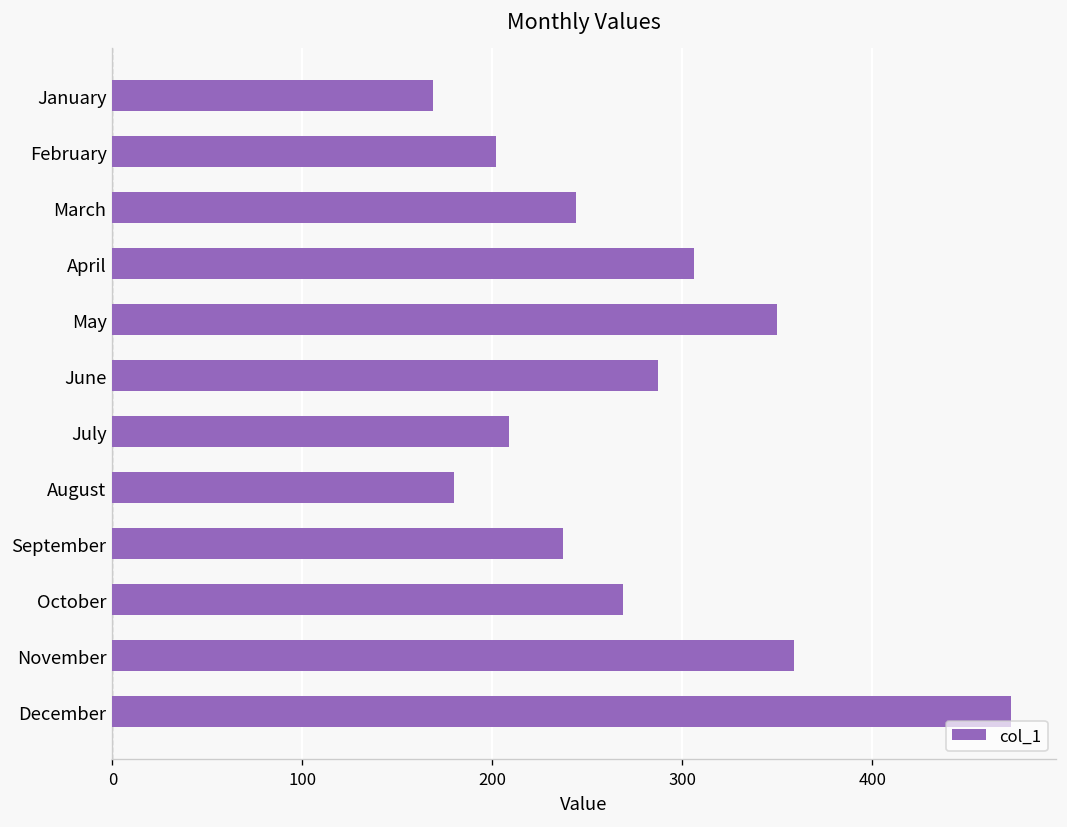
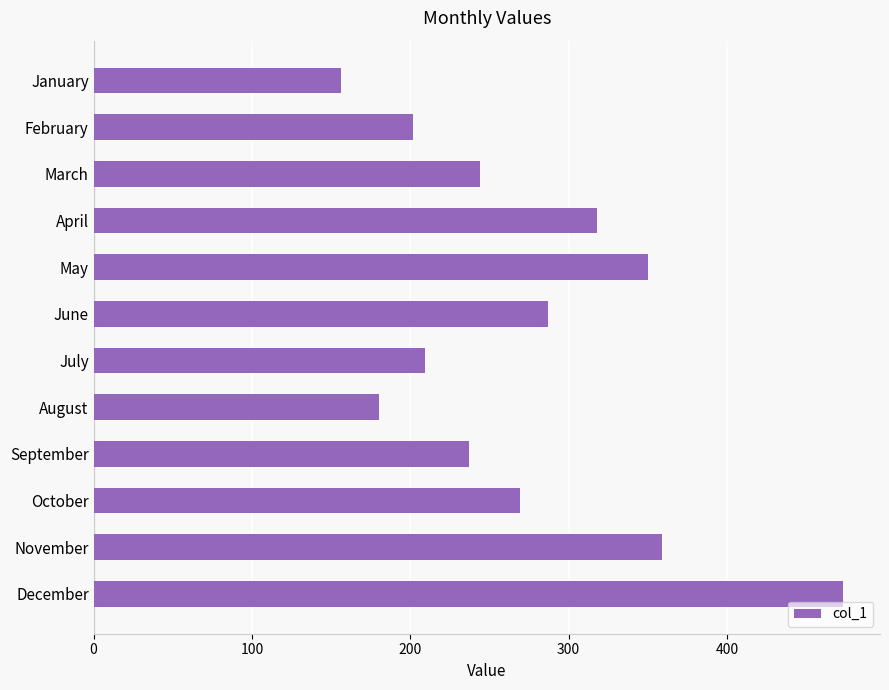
  {
-   "January": 169,
+   "January": 156,
    "February": 202,
    "March": 244,
-   "April": 306,
+   "April": 318,
    "May": 350,
    "June": 287,
    "July": 209,
    "August": 180,
    "September": 237,
    "October": 269,
    "November": 359,
    "December": 473
  }
